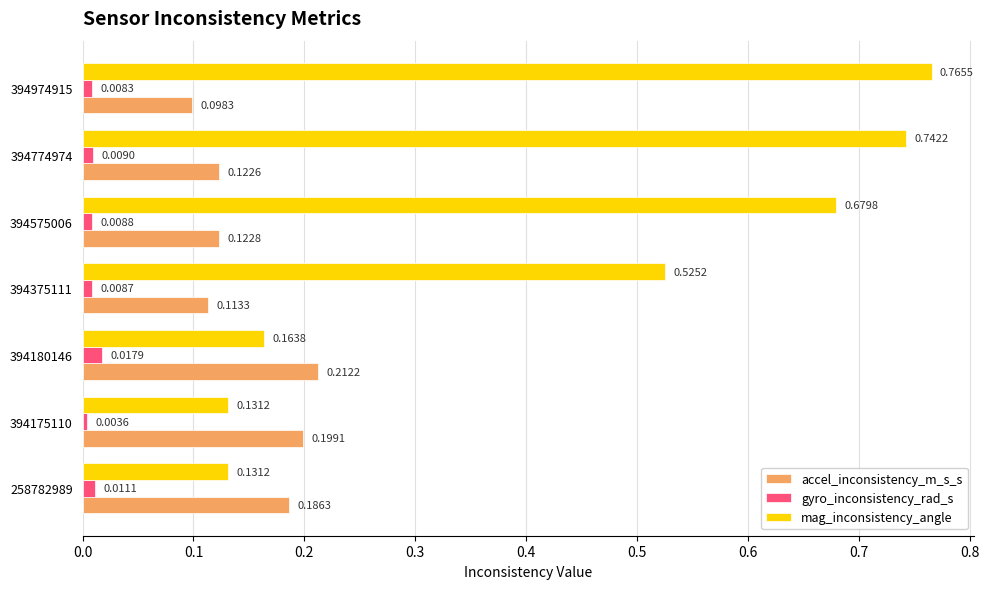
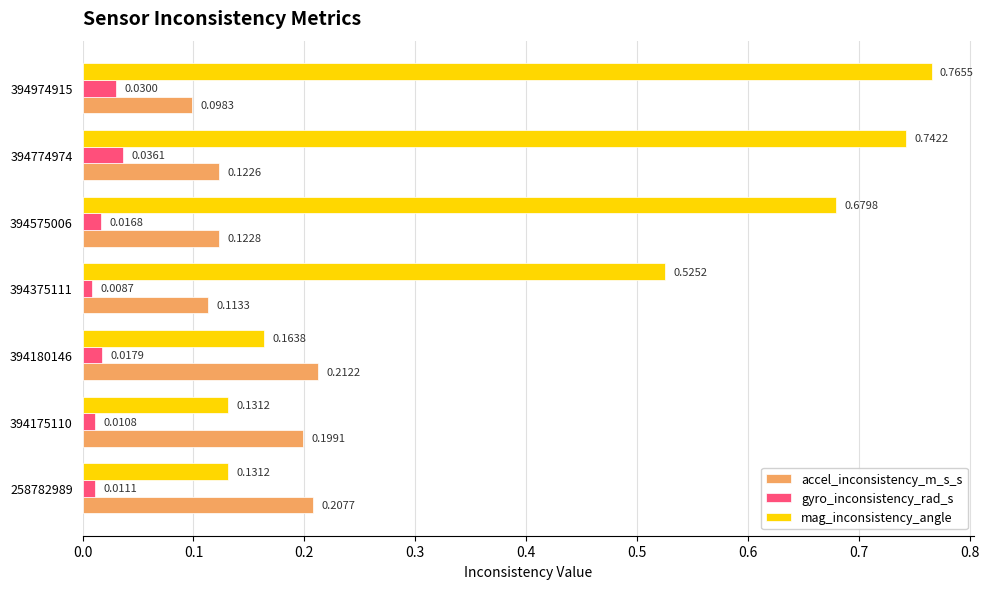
  {
    "accel_inconsistency_m_s_s": {
      "394974915": 0.0983,
      "394774974": 0.1226,
      "394575006": 0.1228,
      "394375111": 0.1133,
      "394180146": 0.2122,
      "394175110": 0.1991,
-     "258782989": 0.1863
+     "258782989": 0.2077
    },
    "gyro_inconsistency_rad_s": {
-     "394974915": 0.0083,
-     "394774974": 0.0090,
-     "394575006": 0.0088,
+     "394974915": 0.0300,
+     "394774974": 0.0361,
+     "394575006": 0.0168,
      "394375111": 0.0087,
      "394180146": 0.0179,
-     "394175110": 0.0036,
+     "394175110": 0.0108,
      "258782989": 0.0111
    },
    "mag_inconsistency_angle": {
      "394974915": 0.7655,
      "394774974": 0.7422,
      "394575006": 0.6798,
      "394375111": 0.5252,
      "394180146": 0.1638,
      "394175110": 0.1312,
      "258782989": 0.1312
    }
  }
